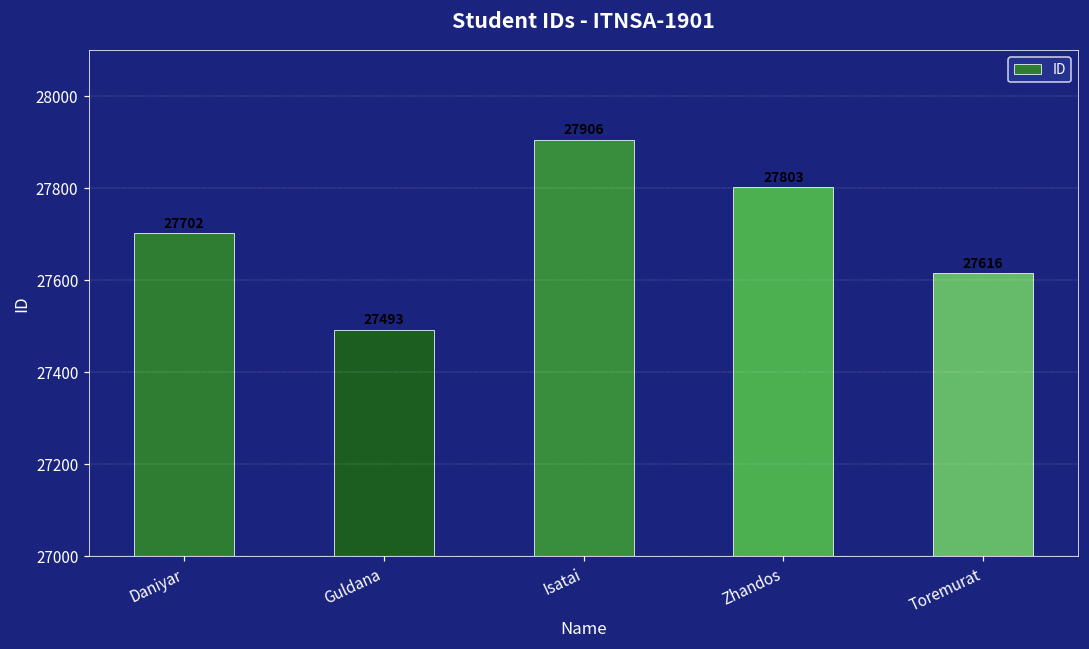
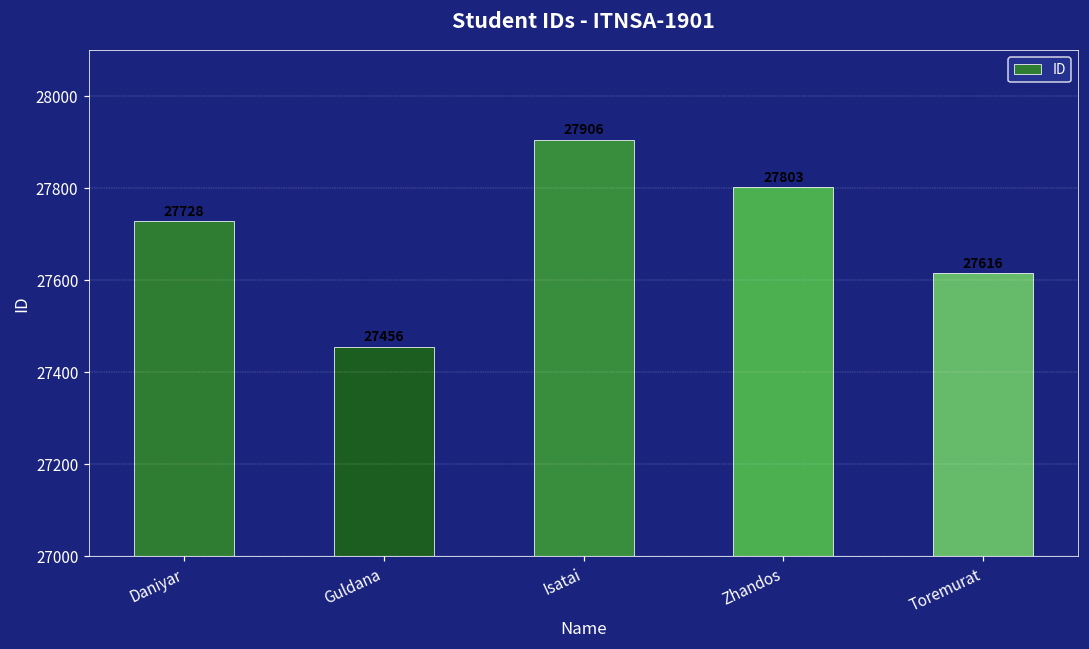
  {
-   "Daniyar": 27702,
-   "Guldana": 27493,
+   "Daniyar": 27728,
+   "Guldana": 27456,
    "Isatai": 27906,
    "Zhandos": 27803,
    "Toremurat": 27616
  }
